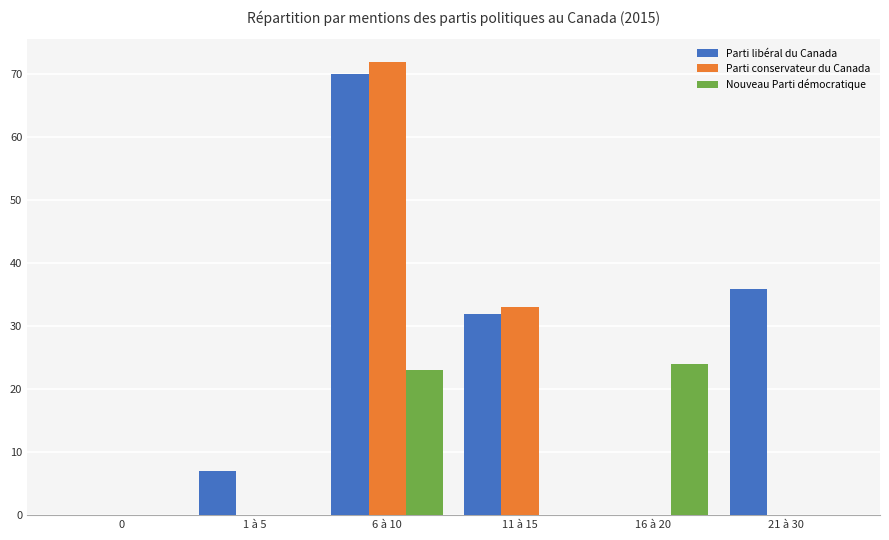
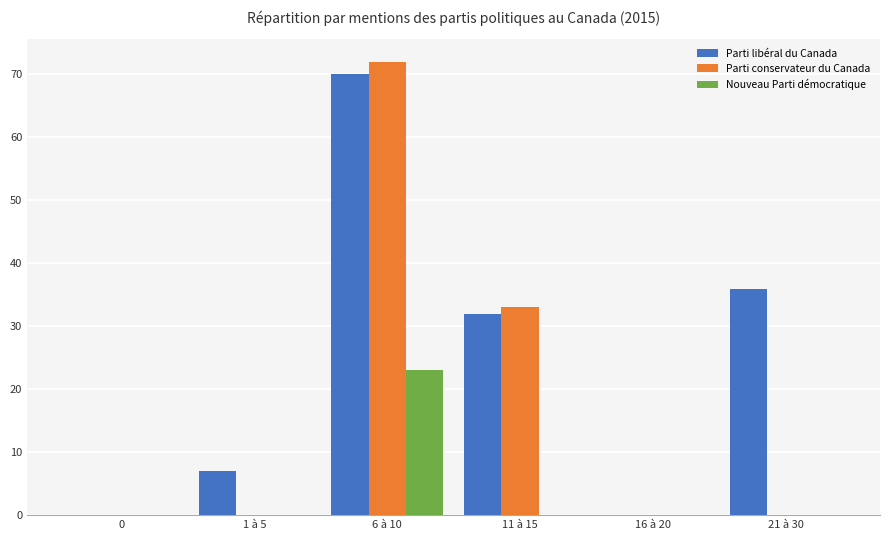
  {
    "Parti libéral du Canada": {
      "0": 0,
      "1 à 5": 7,
      "6 à 10": 70,
      "11 à 15": 32,
      "16 à 20": 0,
      "21 à 30": 36
    },
    "Parti conservateur du Canada": {
      "0": 0,
      "1 à 5": 0,
      "6 à 10": 72,
      "11 à 15": 33,
      "16 à 20": 0,
      "21 à 30": 0
    },
    "Nouveau Parti démocratique": {
      "0": 0,
      "1 à 5": 0,
      "6 à 10": 23,
      "11 à 15": 0,
-     "16 à 20": 24,
+     "16 à 20": 0,
      "21 à 30": 0
    }
  }
